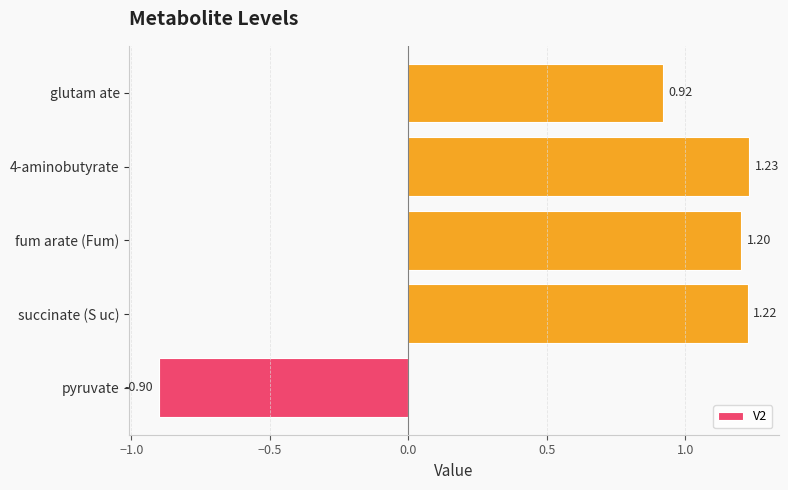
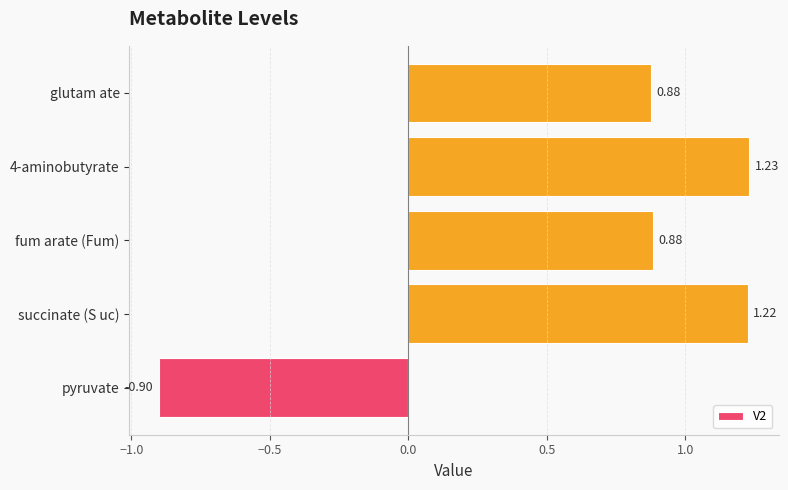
  {
-   "glutam ate": 0.92,
+   "glutam ate": 0.88,
    "4-aminobutyrate": 1.23,
-   "fum arate (Fum)": 1.20,
+   "fum arate (Fum)": 0.88,
    "succinate (S uc)": 1.22,
    "pyruvate": -0.90
  }
